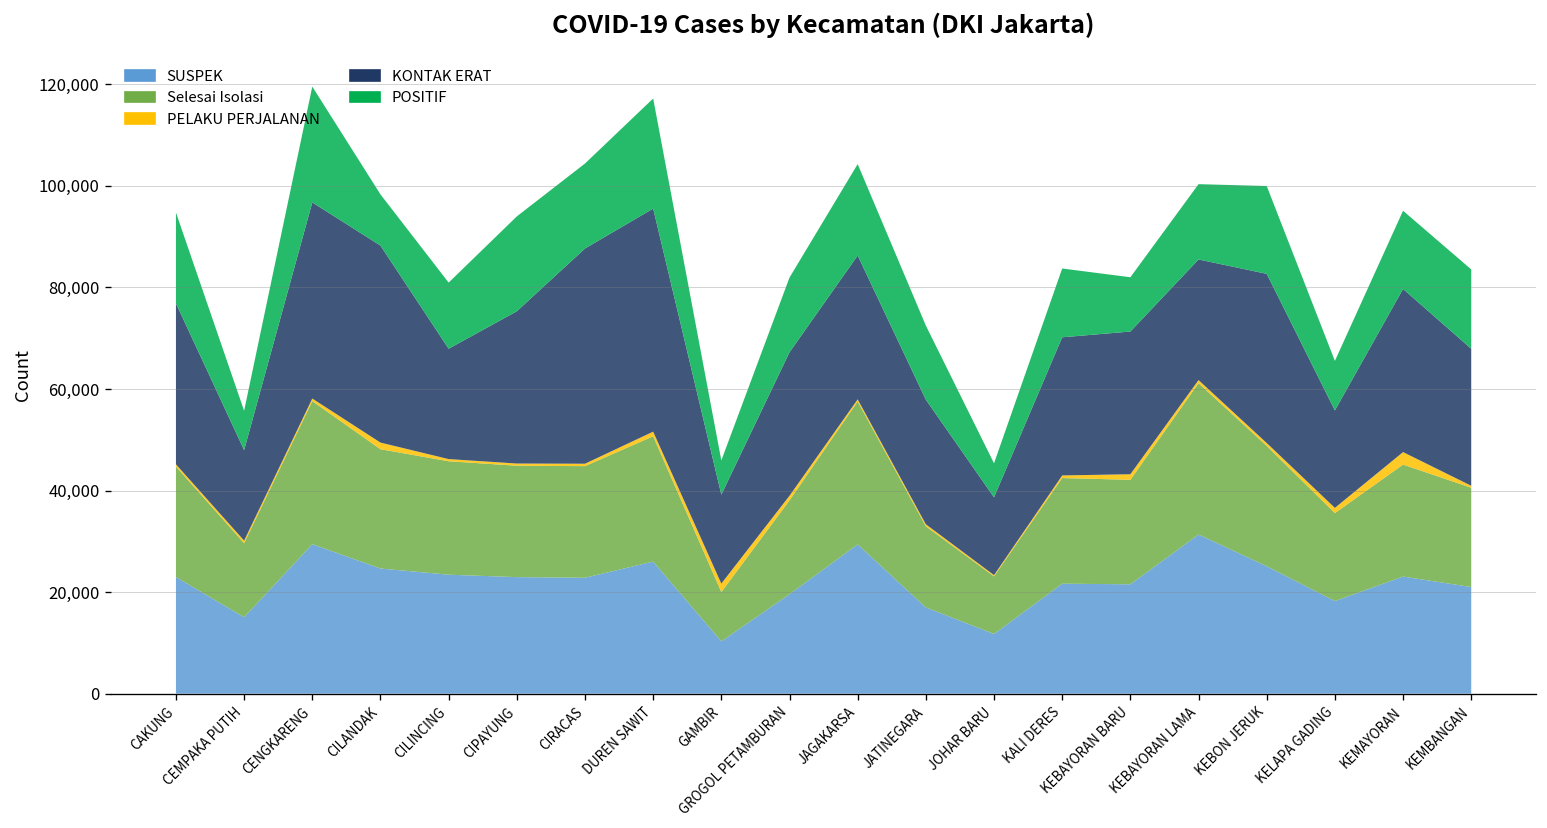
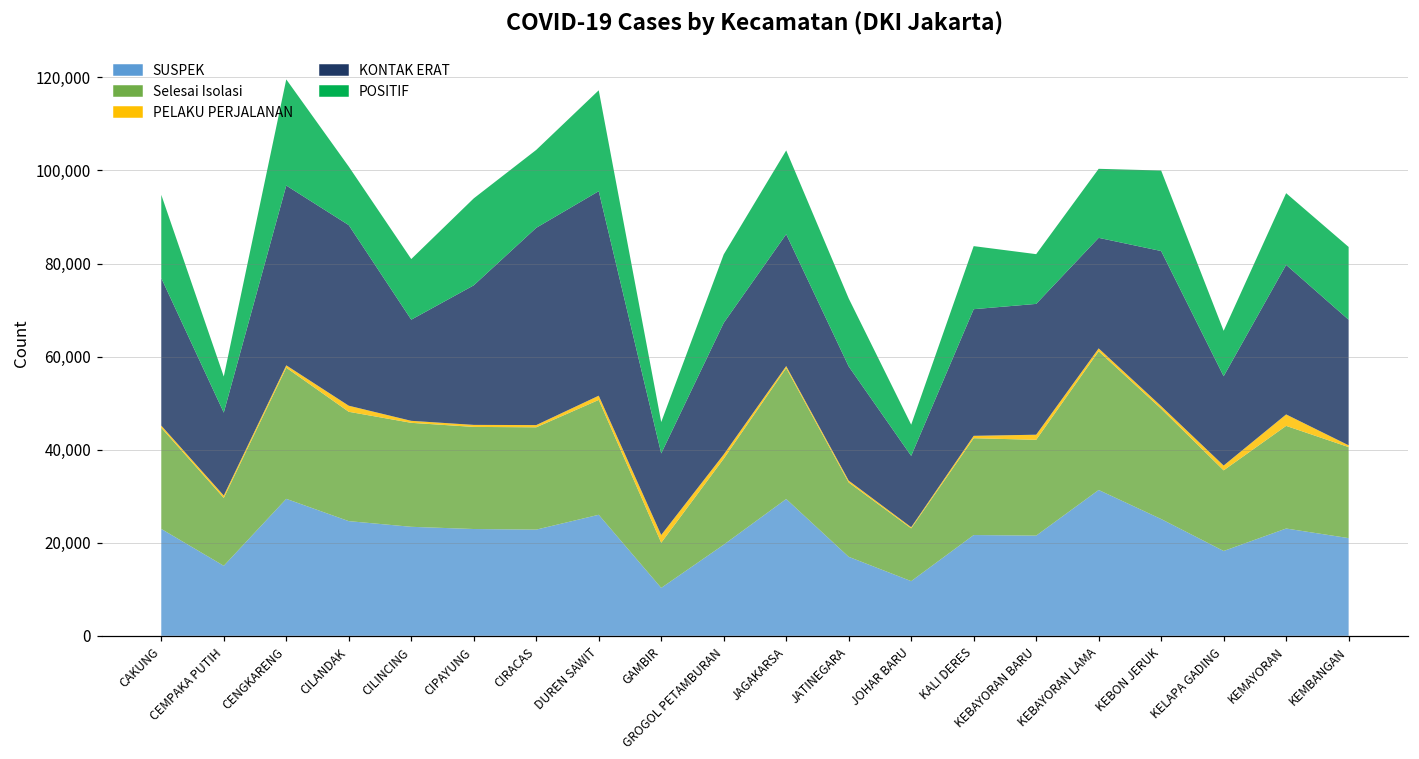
  {
    "SUSPEK": {
      "CAKUNG": "23,000",
      "CEMPAKA PUTIH": "15,000",
      "CENGKARENG": "29,000",
      "CILANDAK": "25,000",
      "CILINCING": "23,000",
      "CIPAYUNG": "23,000",
      "CIRACAS": "23,000",
      "DUREN SAWIT": "26,000",
      "GAMBIR": "10,000",
      "GROGOL PETAMBURAN": "20,000",
      "JAGAKARSA": "29,000",
      "JATINEGARA": "17,000",
      "JOHAR BARU": "12,000",
      "KALI DERES": "22,000",
      "KEBAYORAN BARU": "22,000",
      "KEBAYORAN LAMA": "31,000",
      "KEBON JERUK": "25,000",
      "KELAPA GADING": "18,000",
      "KEMAYORAN": "23,000",
      "KEMBANGAN": "21,000"
    },
    "Selesai Isolasi": {
      "CILANDAK": "23,000",
      "DUREN SAWIT": "25,000",
      "GAMBIR": "10,000",
      "GROGOL PETAMBURAN": "18,000",
      "KEBAYORAN BARU": "21,000",
      "KEBAYORAN LAMA": "30,000",
      "KELAPA GADING": "17,000",
      "KEMAYORAN": "22,000"
    },
    "PELAKU PERJALANAN": {
      "CILANDAK": "1,000",
      "DUREN SAWIT": "1,000",
      "GAMBIR": "2,000",
      "GROGOL PETAMBURAN": "1,000",
      "KEBAYORAN BARU": "1,000",
      "KEBAYORAN LAMA": "1,000",
      "KELAPA GADING": "1,000",
      "KEMAYORAN": "2,000"
    },
    "KONTAK ERAT": {
      "CAKUNG": "32,000",
      "CEMPAKA PUTIH": "18,000",
      "CENGKARENG": "39,000",
      "CILANDAK": "39,000",
      "CILINCING": "22,000",
      "CIPAYUNG": "30,000",
      "CIRACAS": "42,000",
      "DUREN SAWIT": "44,000",
      "GAMBIR": "18,000",
      "GROGOL PETAMBURAN": "28,000",
      "JAGAKARSA": "28,000",
      "JATINEGARA": "25,000",
      "JOHAR BARU": "15,000",
      "KALI DERES": "27,000",
      "KEBAYORAN BARU": "28,000",
      "KEBAYORAN LAMA": "24,000",
      "KEBON JERUK": "33,000",
      "KELAPA GADING": "19,000",
      "KEMAYORAN": "32,000",
      "KEMBANGAN": "27,000"
    },
    "POSITIF": {
      "CAKUNG": "18,000",
      "CEMPAKA PUTIH": "8,000",
      "CENGKARENG": "23,000",
-     "CILANDAK": "10,000",
+     "CILANDAK": "13,000",
      "CILINCING": "13,000",
      "CIPAYUNG": "19,000",
      "CIRACAS": "17,000",
      "DUREN SAWIT": "22,000",
      "GAMBIR": "7,000",
      "GROGOL PETAMBURAN": "15,000",
      "JAGAKARSA": "18,000",
      "JATINEGARA": "15,000",
      "JOHAR BARU": "7,000",
      "KALI DERES": "14,000",
      "KEBAYORAN BARU": "11,000",
      "KEBAYORAN LAMA": "15,000",
      "KEBON JERUK": "17,000",
      "KELAPA GADING": "10,000",
      "KEMAYORAN": "15,000",
      "KEMBANGAN": "16,000"
    }
  }
